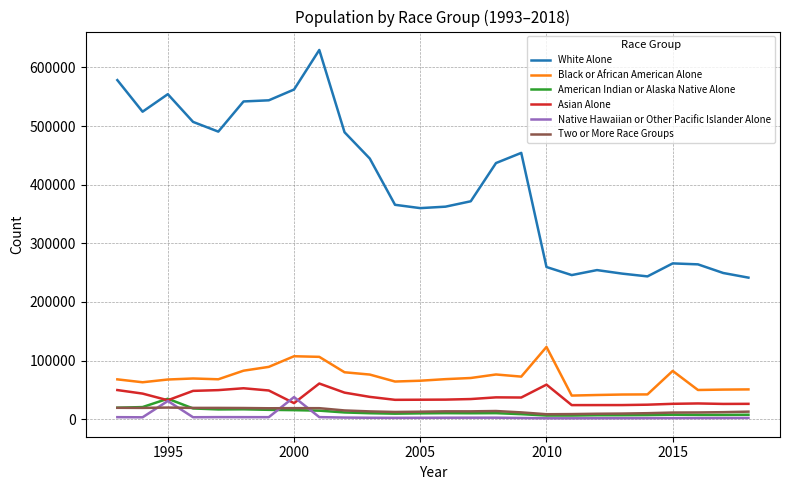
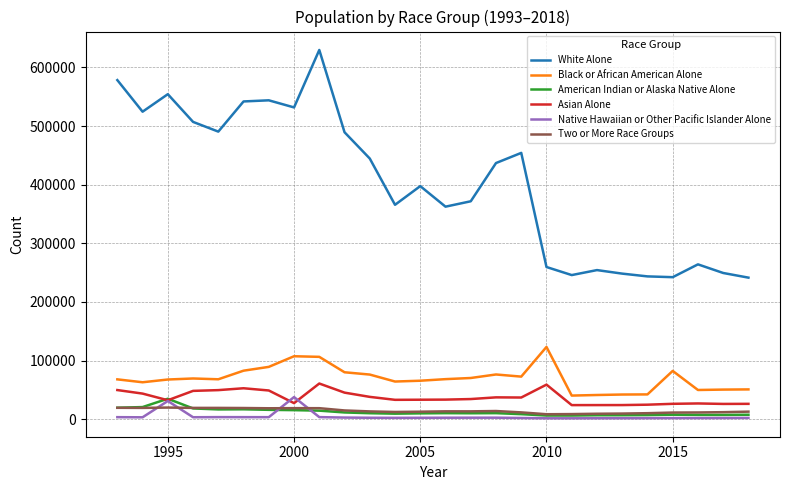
  {
    "White Alone": {
      "1995": 550000,
-     "2000": 560000,
-     "2005": 360000,
+     "2000": 530000,
+     "2005": 400000,
      "2010": 260000,
-     "2015": 270000
+     "2015": 240000
    },
    "Black or African American Alone": {
      "1995": 70000,
      "2000": 110000,
      "2005": 70000,
      "2010": 120000,
      "2015": 80000
    },
    "Asian Alone": {
      "2000": 30000,
      "2005": 30000,
      "2010": 60000,
      "2015": 30000
    },
    "Native Hawaiian or Other Pacific Islander Alone": {
      "2000": 40000,
      "2005": 0,
      "2010": 0,
      "2015": 0
    },
    "Two or More Race Groups": {
      "1995": 20000
    }
  }
